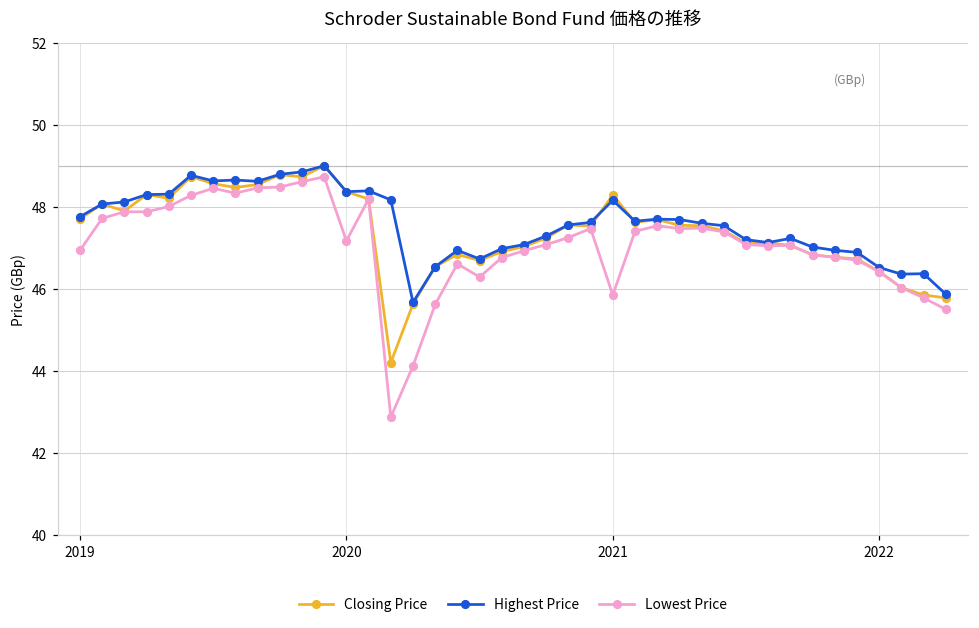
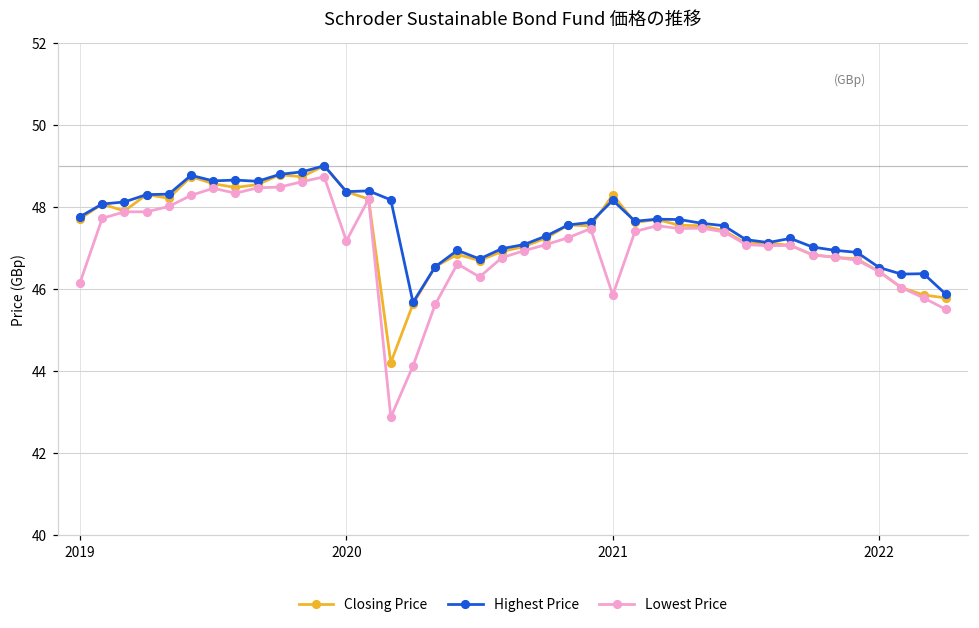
  {
    "Closing Price": {
      "2021": 48.3
    },
    "Highest Price": {
      "2021": 48.2,
      "2022": 46.5
    },
    "Lowest Price": {
-     "2019": 47.0,
+     "2019": 46.2,
      "2020": 47.2,
      "2021": 45.9
    }
  }
